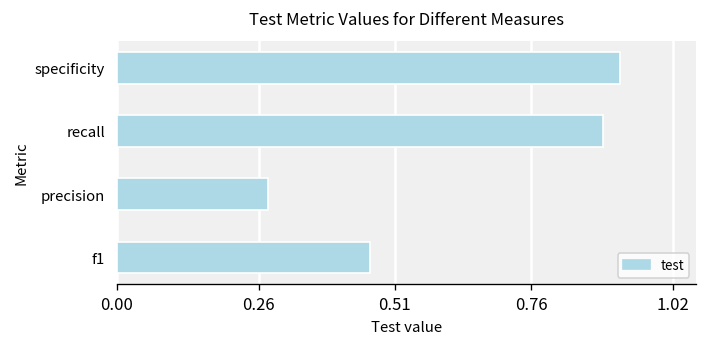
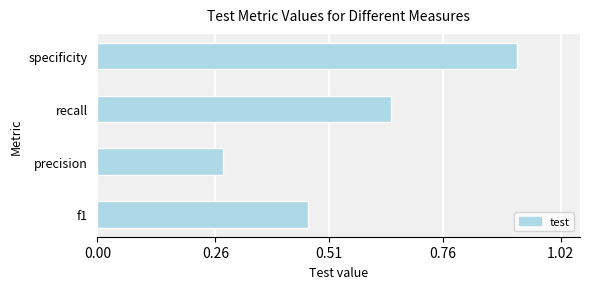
  {
    "specificity": 0.92,
-   "recall": 0.89,
+   "recall": 0.65,
    "precision": 0.28,
    "f1": 0.46
  }
